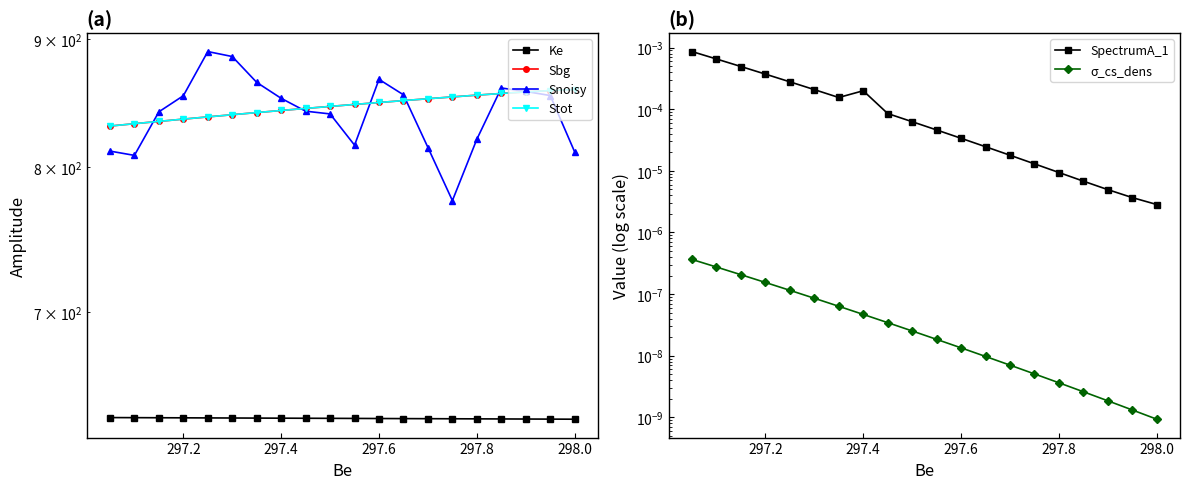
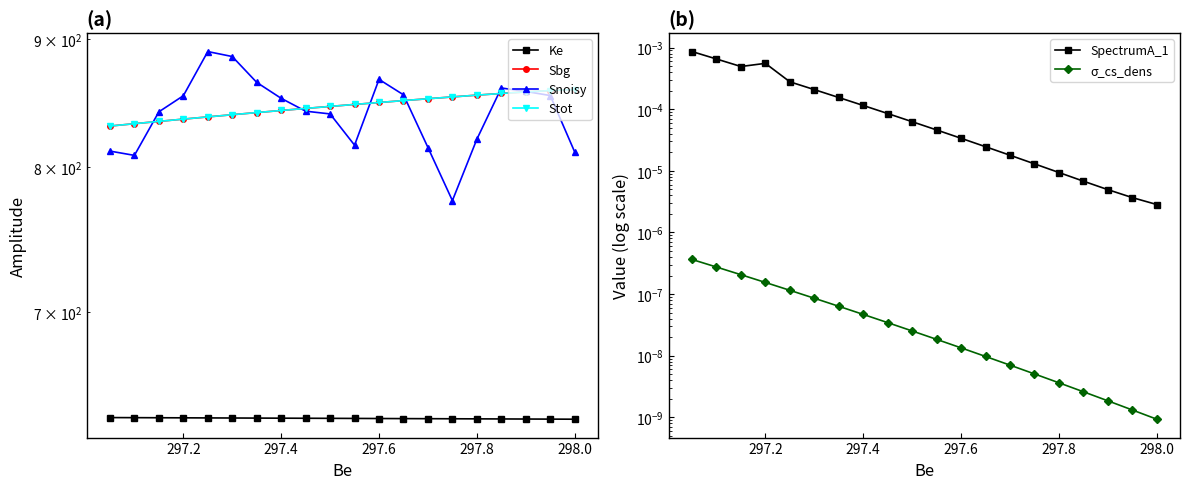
  {
    "(b)": {
      "SpectrumA_1": {
-       "297.2": 0.0004,
-       "297.4": 0.00020,
+       "297.2": 0.0006,
+       "297.4": 0.00012,
        "297.6": 0.00003,
        "297.8": 0.00001,
        "298.0": 0.000003
      },
      "σ_cs_dens": {
        "297.2": 0.00000015,
        "297.4": 0.00000005,
        "297.6": 0.000000013,
        "297.8": 0.000000004,
        "298.0": 0.0000000009
      }
    }
  }
